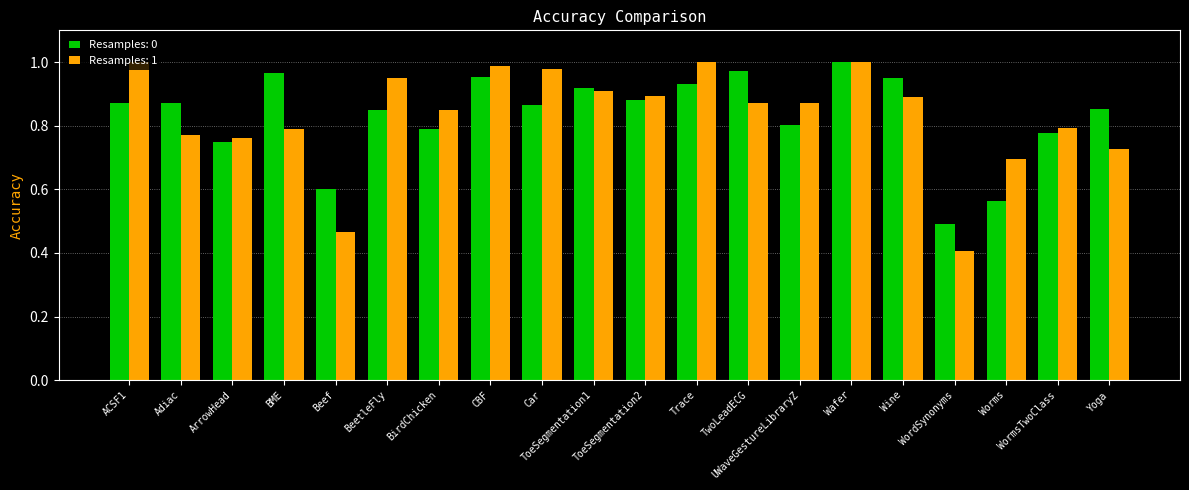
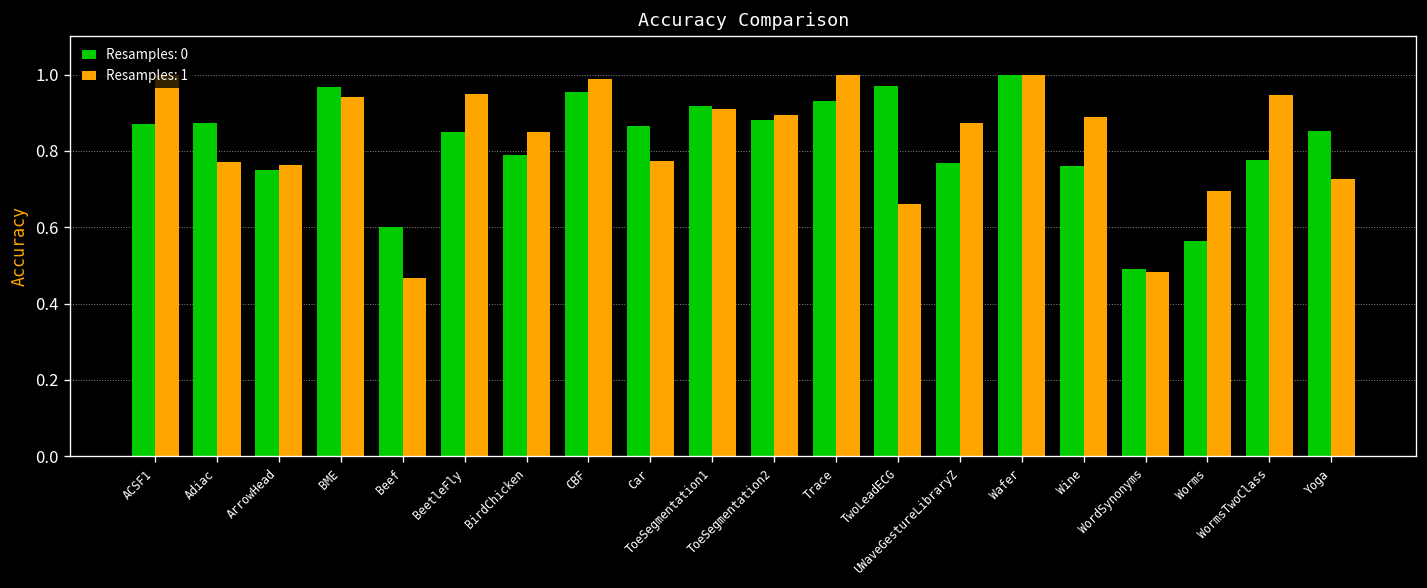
  {
    "Resamples: 0": {
      "ACSF1": 0.87,
      "Adiac": 0.87,
      "ArrowHead": 0.75,
      "BME": 0.97,
      "Beef": 0.60,
      "BeetleFly": 0.85,
      "BirdChicken": 0.79,
      "CBF": 0.95,
      "Car": 0.86,
      "ToeSegmentation1": 0.92,
      "ToeSegmentation2": 0.88,
      "Trace": 0.93,
      "TwoLeadECG": 0.97,
-     "UWaveGestureLibraryZ": 0.80,
+     "UWaveGestureLibraryZ": 0.77,
      "Wafer": 1.00,
-     "Wine": 0.95,
+     "Wine": 0.76,
      "WordSynonyms": 0.49,
      "Worms": 0.56,
      "WormsTwoClass": 0.78,
      "Yoga": 0.85
    },
    "Resamples: 1": {
      "Adiac": 0.77,
      "ArrowHead": 0.76,
-     "BME": 0.79,
+     "BME": 0.94,
      "Beef": 0.47,
      "BeetleFly": 0.95,
      "BirdChicken": 0.85,
      "CBF": 0.99,
-     "Car": 0.98,
+     "Car": 0.77,
      "ToeSegmentation1": 0.91,
      "ToeSegmentation2": 0.90,
      "Trace": 1.00,
-     "TwoLeadECG": 0.87,
+     "TwoLeadECG": 0.66,
      "UWaveGestureLibraryZ": 0.87,
      "Wafer": 1.00,
      "Wine": 0.89,
-     "WordSynonyms": 0.40,
+     "WordSynonyms": 0.48,
      "Worms": 0.70,
-     "WormsTwoClass": 0.79,
+     "WormsTwoClass": 0.95,
      "Yoga": 0.73
    }
  }
